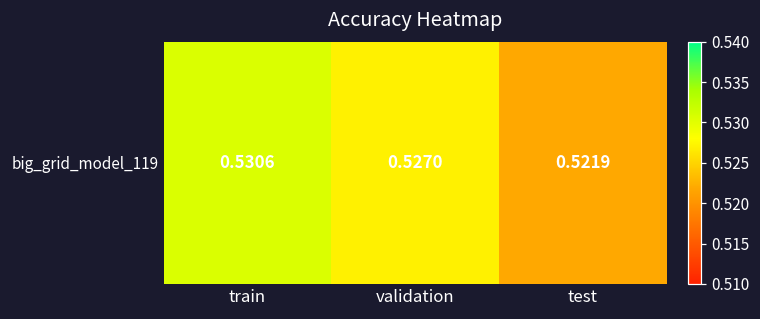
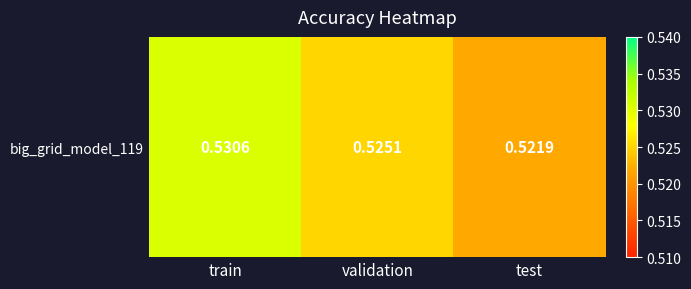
  {
    "big_grid_model_119": {
      "train": 0.5306,
-     "validation": 0.5270,
+     "validation": 0.5251,
      "test": 0.5219
    }
  }
